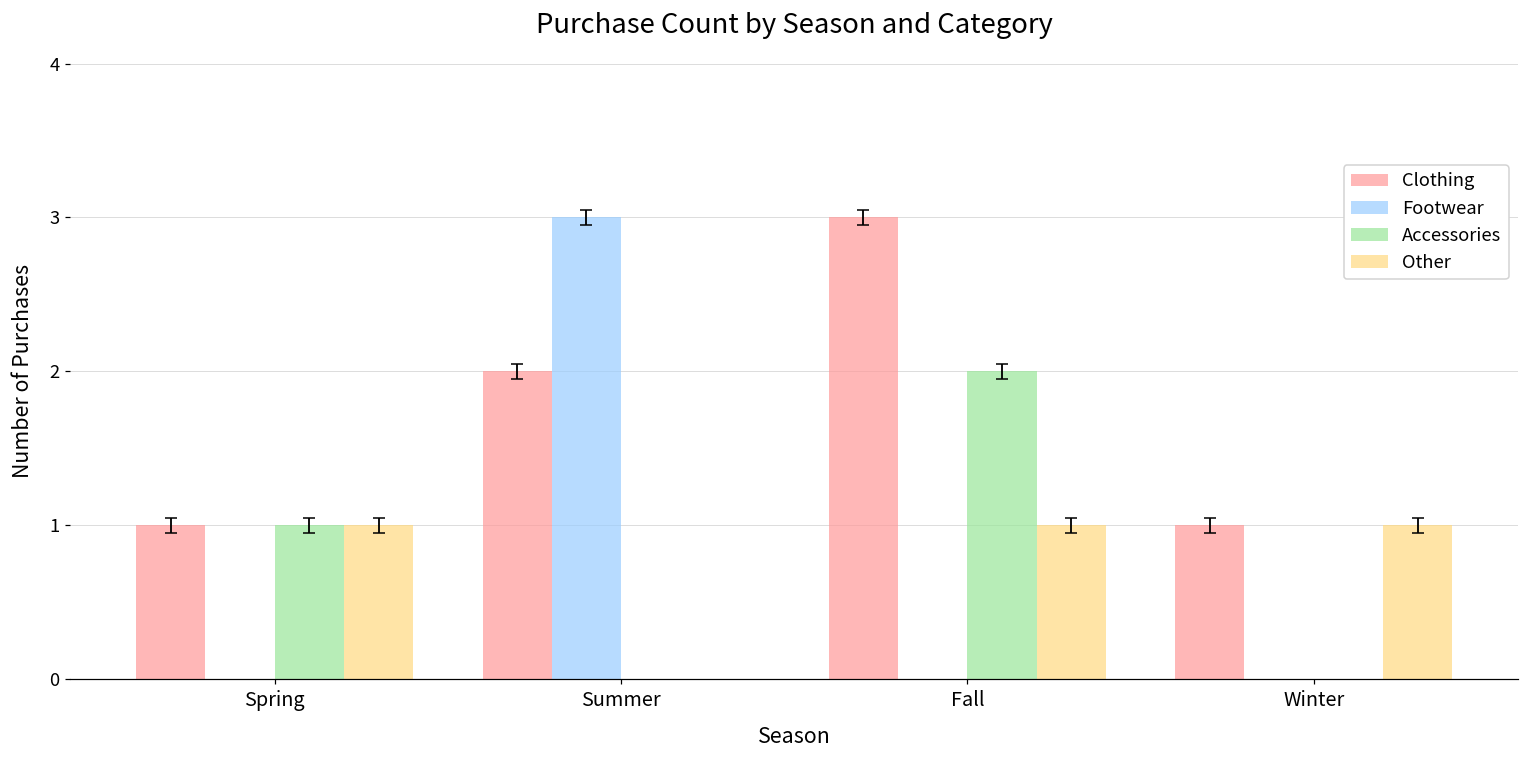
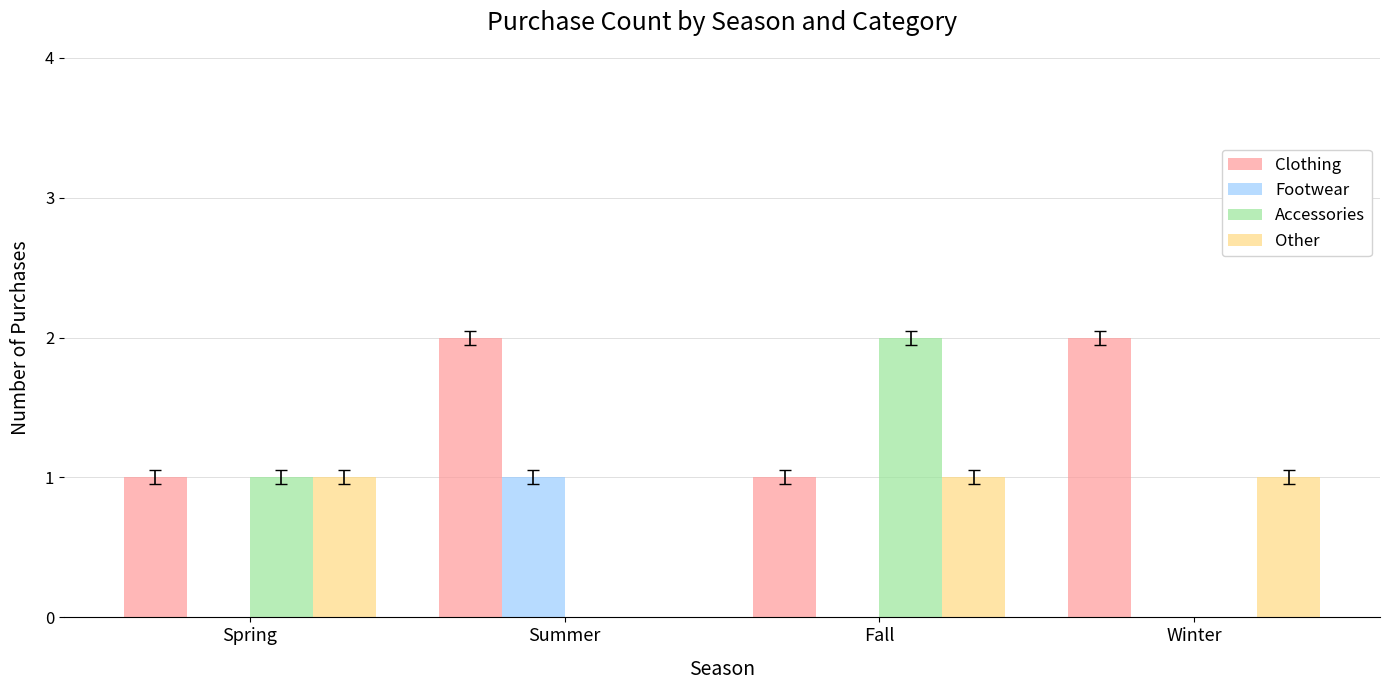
  {
    "Clothing": {
      "Spring": 1,
      "Summer": 2,
-     "Fall": 3,
-     "Winter": 1
+     "Fall": 1,
+     "Winter": 2
    },
    "Footwear": {
      "Spring": 0,
-     "Summer": 3,
+     "Summer": 1,
      "Fall": 0,
      "Winter": 0
    },
    "Accessories": {
      "Spring": 1,
      "Summer": 0,
      "Fall": 2,
      "Winter": 0
    },
    "Other": {
      "Spring": 1,
      "Summer": 0,
      "Fall": 1,
      "Winter": 1
    }
  }
